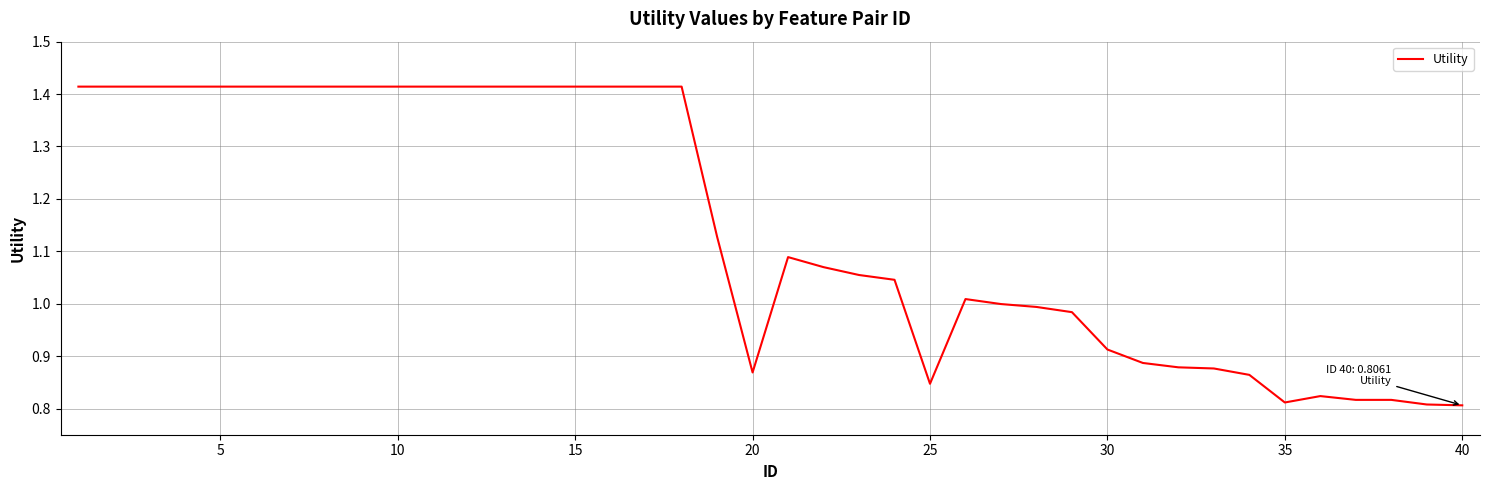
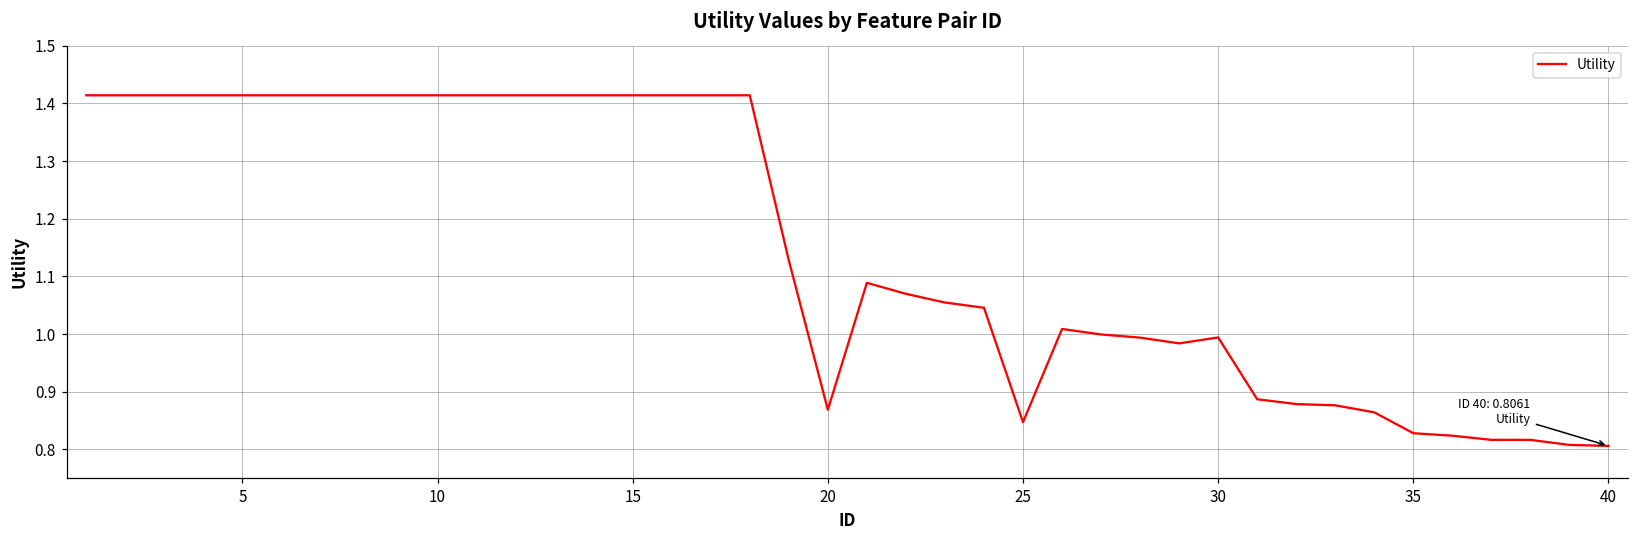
  {
    "5": 1.41,
    "10": 1.41,
    "15": 1.41,
    "20": 0.87,
    "25": 0.85,
-   "30": 0.91,
-   "35": 0.81,
+   "30": 0.99,
+   "35": 0.83,
    "40": 0.81
  }
